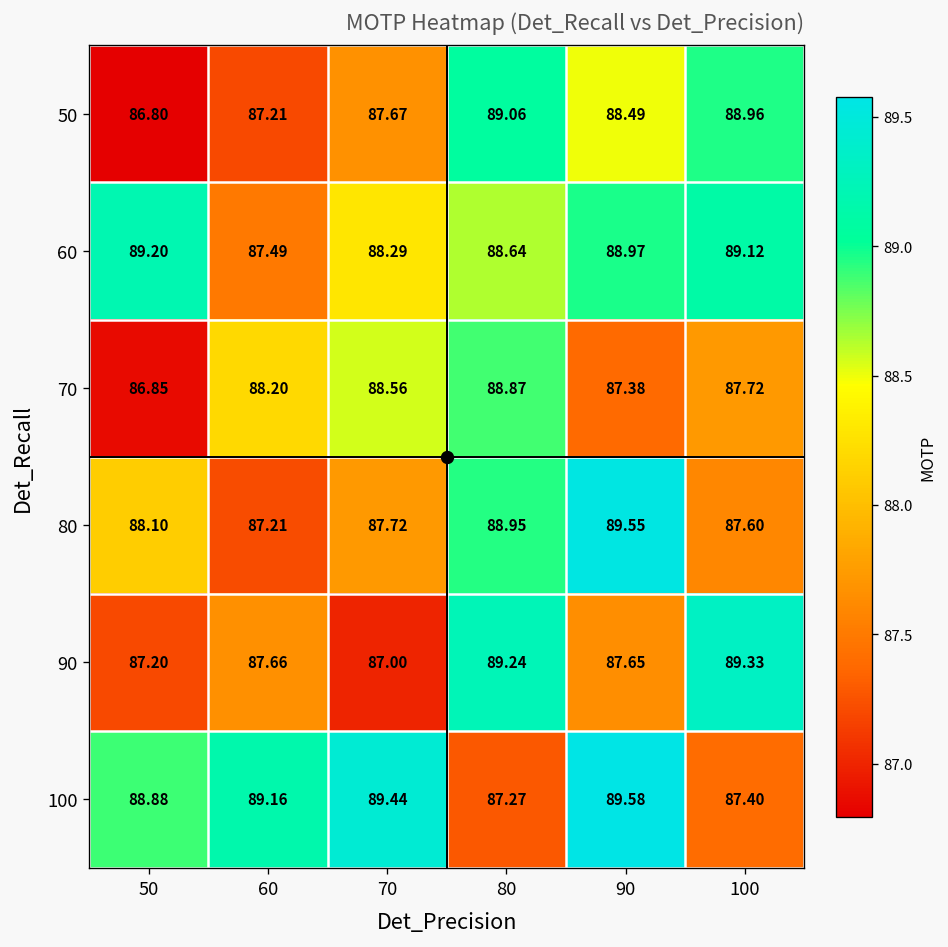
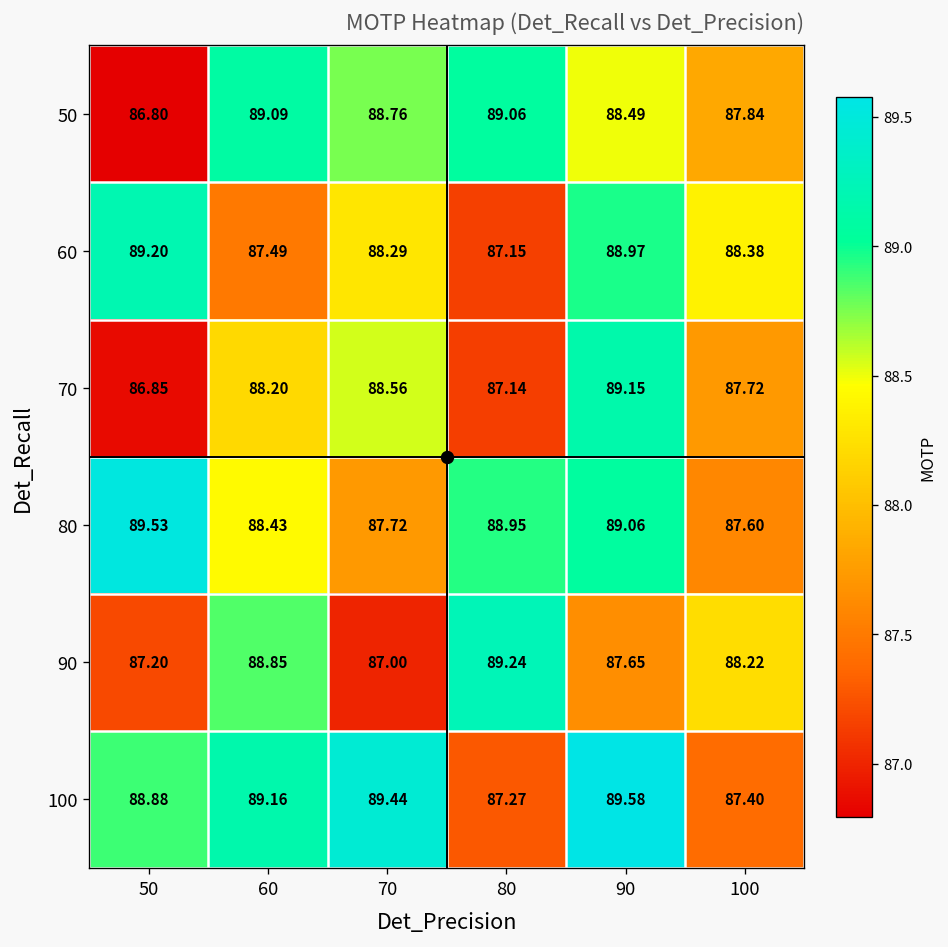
  {
    "50": {
      "50": 86.80,
-     "60": 87.21,
-     "70": 87.67,
+     "60": 89.09,
+     "70": 88.76,
      "80": 89.06,
      "90": 88.49,
-     "100": 88.96
+     "100": 87.84
    },
    "60": {
      "50": 89.20,
      "60": 87.49,
      "70": 88.29,
-     "80": 88.64,
+     "80": 87.15,
      "90": 88.97,
-     "100": 89.12
+     "100": 88.38
    },
    "70": {
      "50": 86.85,
      "60": 88.20,
      "70": 88.56,
-     "80": 88.87,
-     "90": 87.38,
+     "80": 87.14,
+     "90": 89.15,
      "100": 87.72
    },
    "80": {
-     "50": 88.10,
-     "60": 87.21,
+     "50": 89.53,
+     "60": 88.43,
      "70": 87.72,
      "80": 88.95,
-     "90": 89.55,
+     "90": 89.06,
      "100": 87.60
    },
    "90": {
      "50": 87.20,
-     "60": 87.66,
+     "60": 88.85,
      "70": 87.00,
      "80": 89.24,
      "90": 87.65,
-     "100": 89.33
+     "100": 88.22
    },
    "100": {
      "50": 88.88,
      "60": 89.16,
      "70": 89.44,
      "80": 87.27,
      "90": 89.58,
      "100": 87.40
    }
  }
